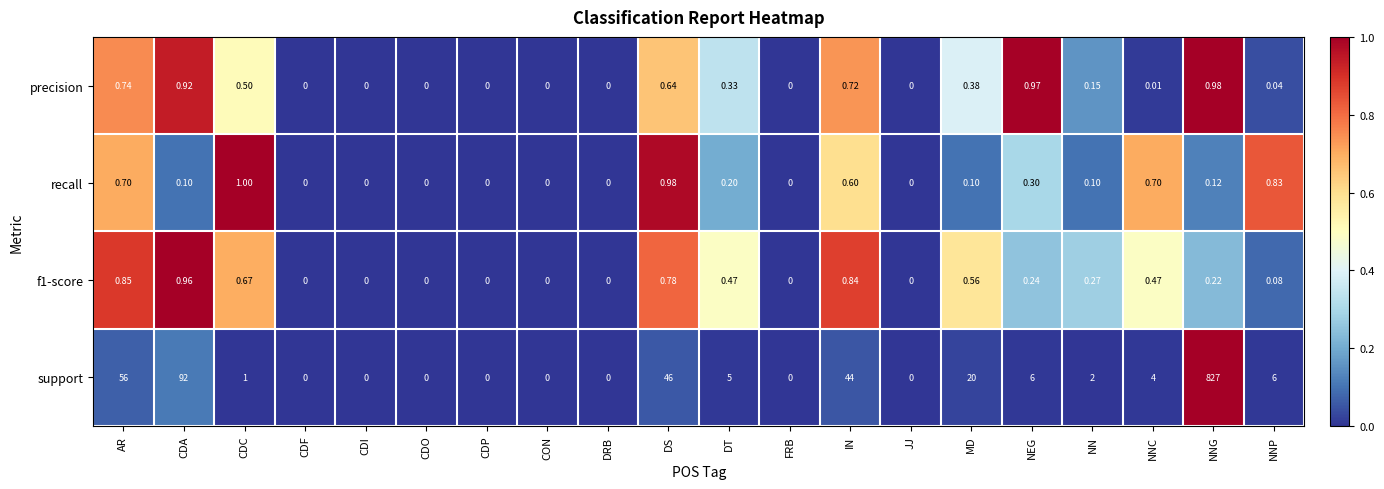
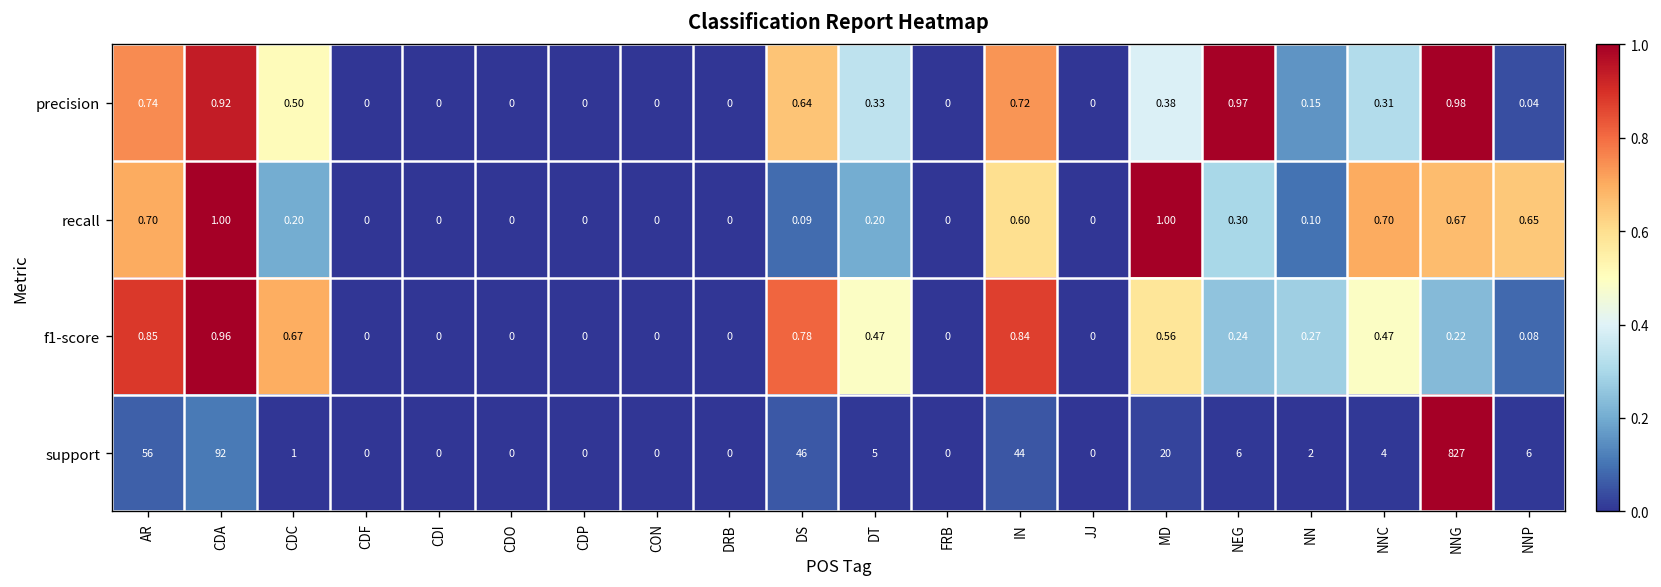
  {
    "precision": {
      "AR": 0.74,
      "CDA": 0.92,
      "CDC": 0.50,
      "CDF": 0,
      "CDI": 0,
      "CDO": 0,
      "CDP": 0,
      "CON": 0,
      "DRB": 0,
      "DS": 0.64,
      "DT": 0.33,
      "FRB": 0,
      "IN": 0.72,
      "JJ": 0,
      "MD": 0.38,
      "NEG": 0.97,
      "NN": 0.15,
-     "NNC": 0.01,
+     "NNC": 0.31,
      "NNG": 0.98,
      "NNP": 0.04
    },
    "recall": {
      "AR": 0.70,
-     "CDA": 0.10,
-     "CDC": 1.00,
+     "CDA": 1.00,
+     "CDC": 0.20,
      "CDF": 0,
      "CDI": 0,
      "CDO": 0,
      "CDP": 0,
      "CON": 0,
      "DRB": 0,
-     "DS": 0.98,
+     "DS": 0.09,
      "DT": 0.20,
      "FRB": 0,
      "IN": 0.60,
      "JJ": 0,
-     "MD": 0.10,
+     "MD": 1.00,
      "NEG": 0.30,
      "NN": 0.10,
      "NNC": 0.70,
-     "NNG": 0.12,
-     "NNP": 0.83
+     "NNG": 0.67,
+     "NNP": 0.65
    },
    "f1-score": {
      "AR": 0.85,
      "CDA": 0.96,
      "CDC": 0.67,
      "CDF": 0,
      "CDI": 0,
      "CDO": 0,
      "CDP": 0,
      "CON": 0,
      "DRB": 0,
      "DS": 0.78,
      "DT": 0.47,
      "FRB": 0,
      "IN": 0.84,
      "JJ": 0,
      "MD": 0.56,
      "NEG": 0.24,
      "NN": 0.27,
      "NNC": 0.47,
      "NNG": 0.22,
      "NNP": 0.08
    },
    "support": {
      "AR": 56,
      "CDA": 92,
      "CDC": 1,
      "CDF": 0,
      "CDI": 0,
      "CDO": 0,
      "CDP": 0,
      "CON": 0,
      "DRB": 0,
      "DS": 46,
      "DT": 5,
      "FRB": 0,
      "IN": 44,
      "JJ": 0,
      "MD": 20,
      "NEG": 6,
      "NN": 2,
      "NNC": 4,
      "NNG": 827,
      "NNP": 6
    }
  }
